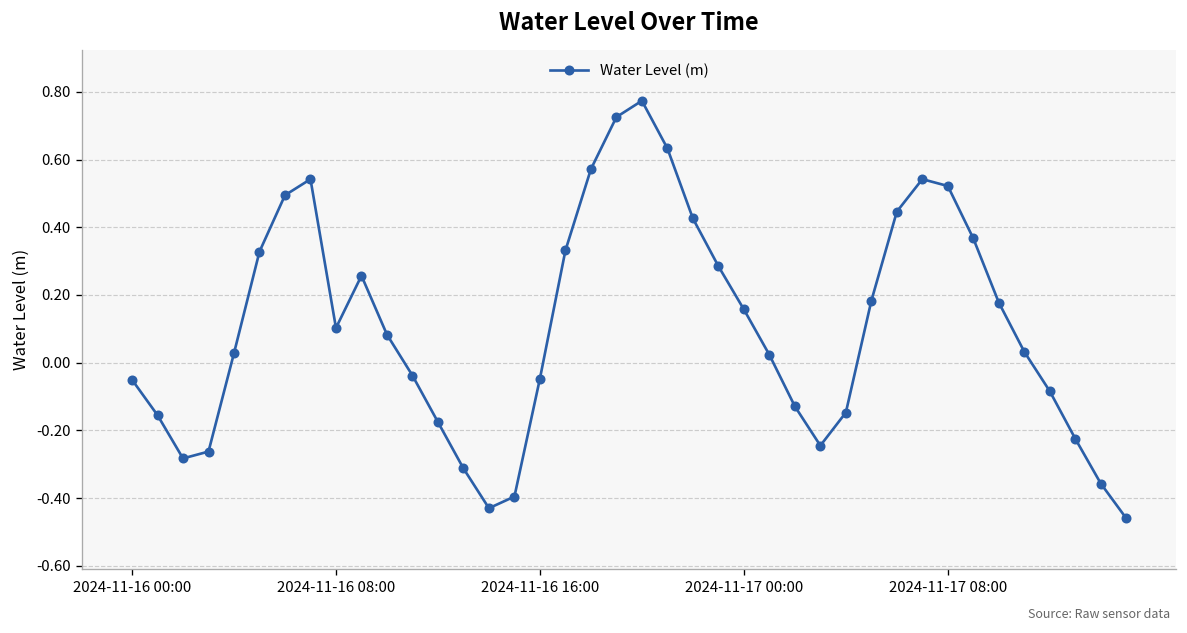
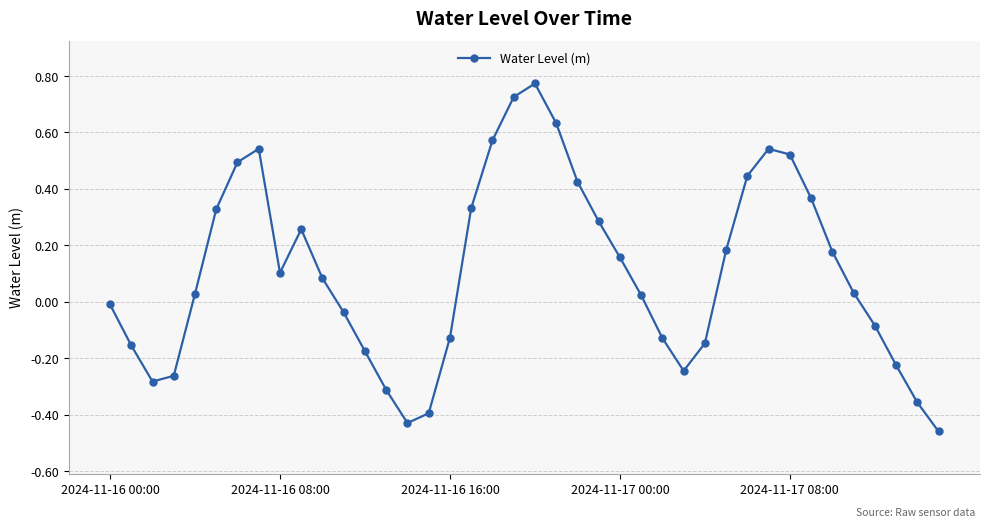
  {
-   "2024-11-16 00:00": -0.05,
+   "2024-11-16 00:00": -0.01,
    "2024-11-16 08:00": 0.10,
-   "2024-11-16 16:00": -0.05,
+   "2024-11-16 16:00": -0.13,
    "2024-11-17 00:00": 0.16,
    "2024-11-17 08:00": 0.52
  }
